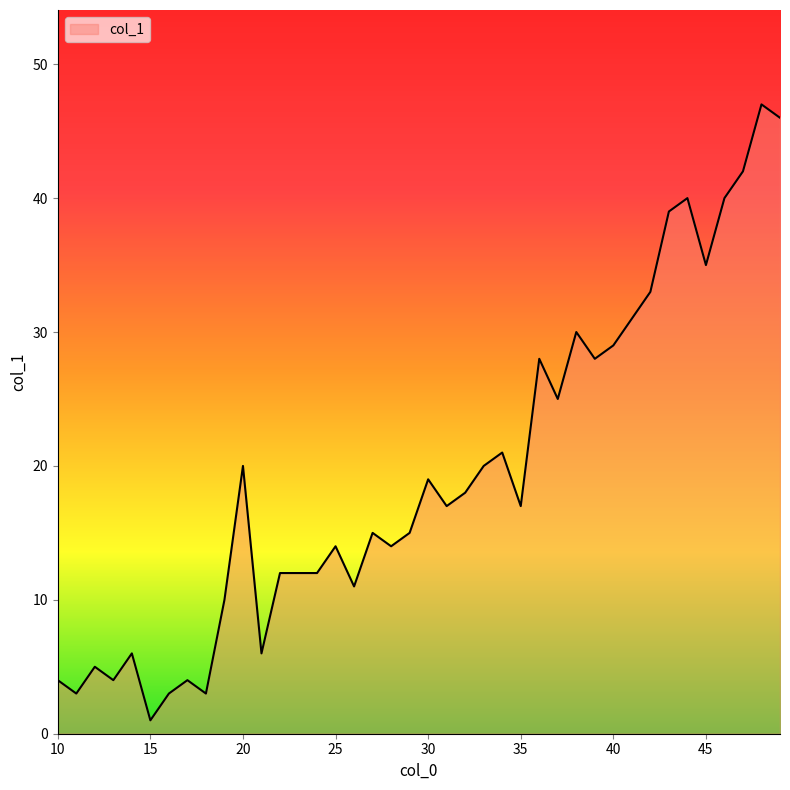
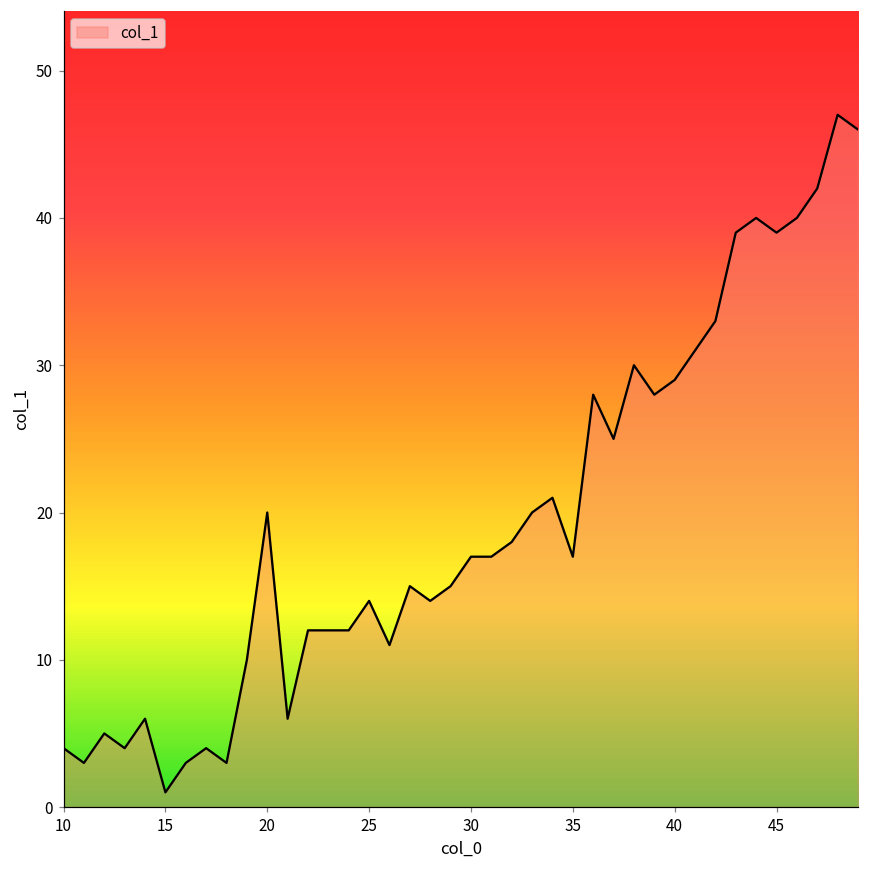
  {
    "10": 4,
    "15": 1,
    "20": 20,
    "25": 14,
-   "30": 19,
+   "30": 17,
    "35": 17,
    "40": 29,
-   "45": 35
+   "45": 39
  }
